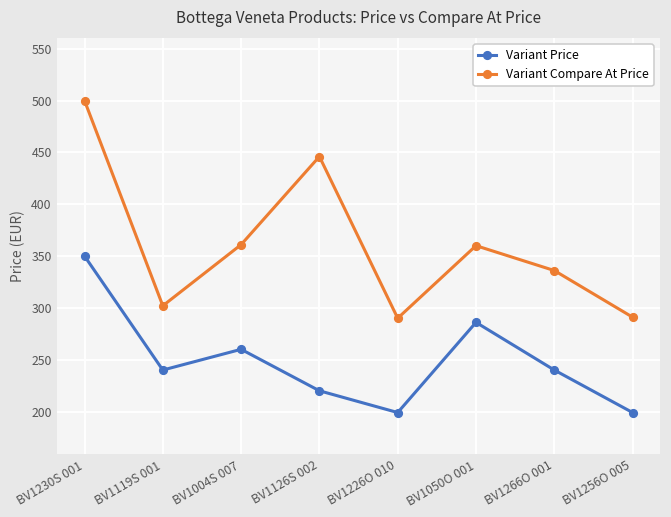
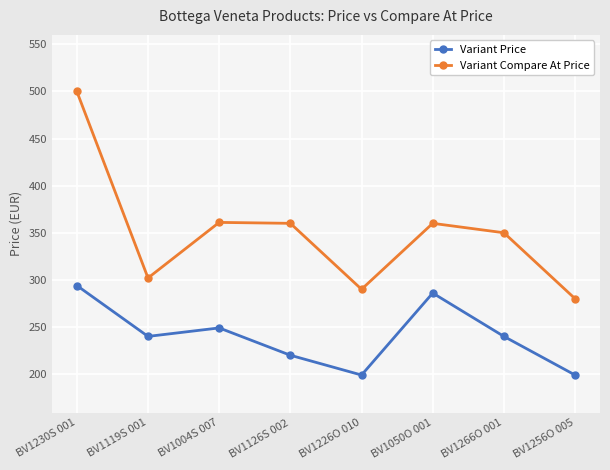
  {
    "Variant Price": {
-     "BV1230S 001": 350,
+     "BV1230S 001": 290,
      "BV1119S 001": 240,
-     "BV1004S 007": 260,
+     "BV1004S 007": 250,
      "BV1126S 002": 220,
      "BV1226O 010": 200,
      "BV1050O 001": 290,
      "BV1266O 001": 240,
      "BV1256O 005": 200
    },
    "Variant Compare At Price": {
      "BV1230S 001": 500,
      "BV1119S 001": 300,
      "BV1004S 007": 360,
-     "BV1126S 002": 450,
+     "BV1126S 002": 360,
      "BV1226O 010": 290,
      "BV1050O 001": 360,
-     "BV1266O 001": 340,
-     "BV1256O 005": 290
+     "BV1266O 001": 350,
+     "BV1256O 005": 280
    }
  }
